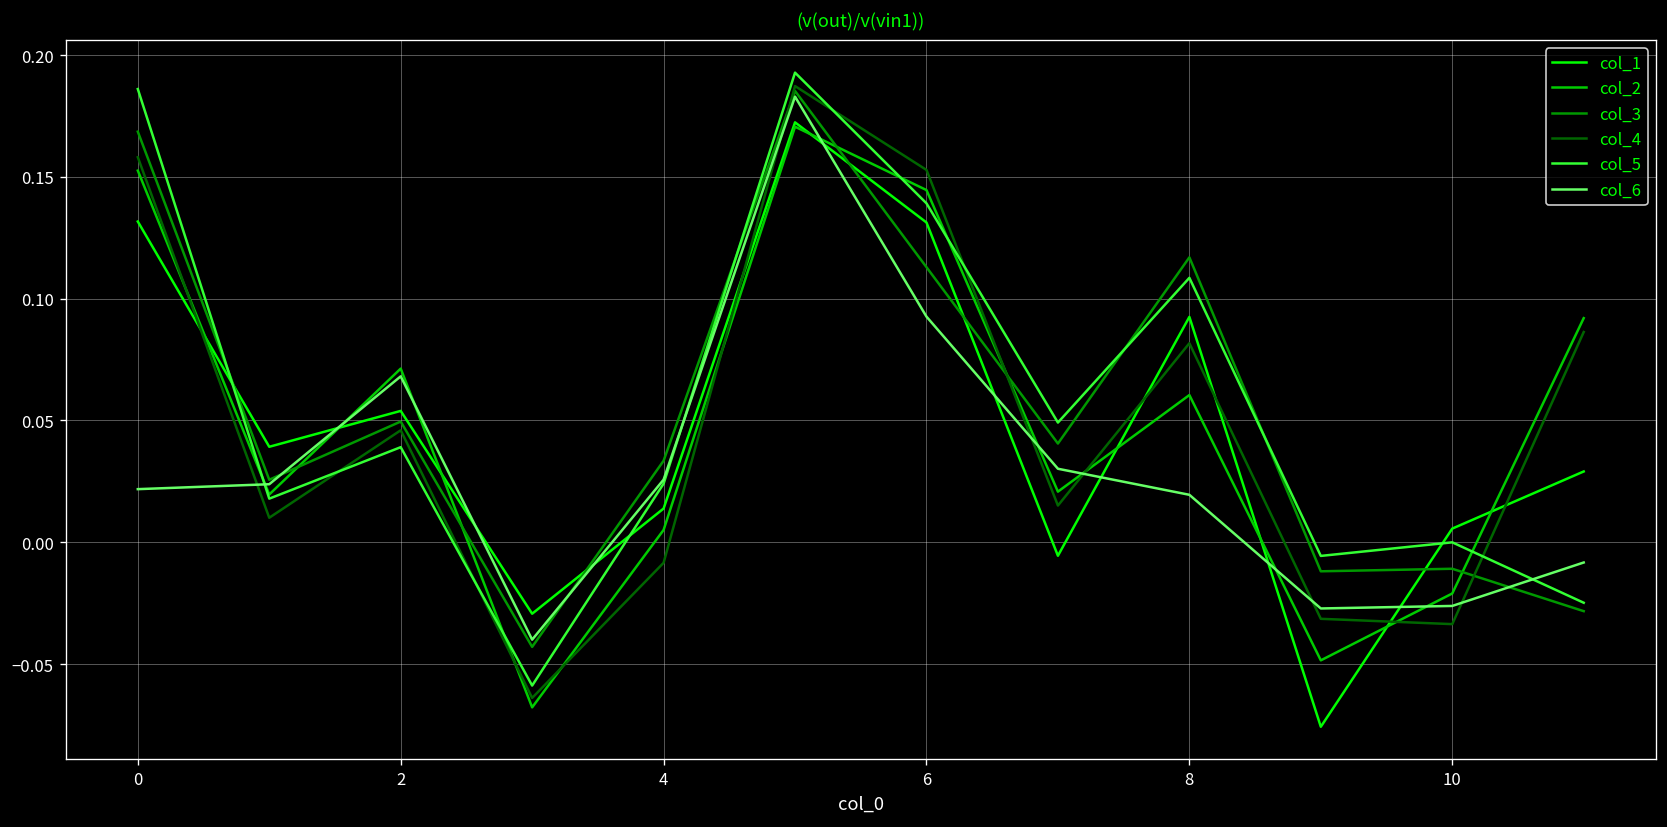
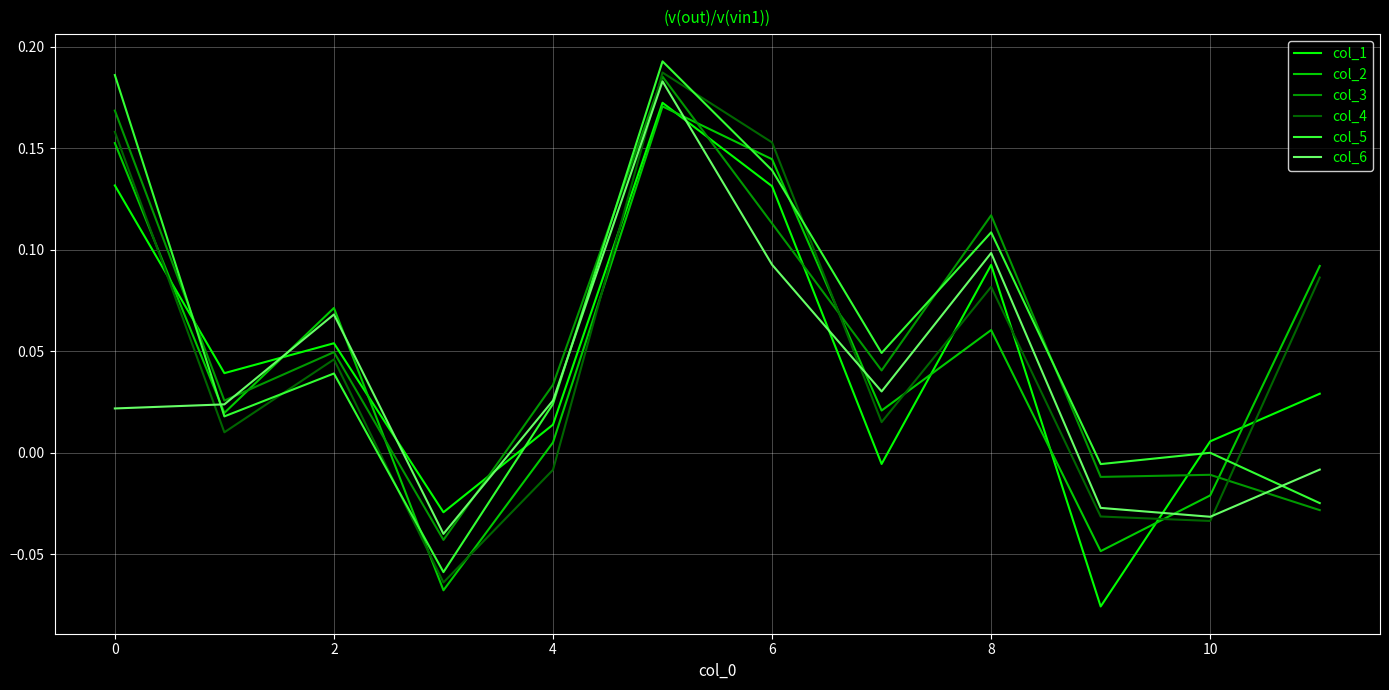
  {
    "col_5": {
      "0": 0.186,
      "2": 0.039,
      "4": 0.024,
      "6": 0.139,
      "8": 0.109,
      "10": 0.000
    },
    "col_6": {
      "0": 0.022,
      "2": 0.068,
      "4": 0.026,
      "6": 0.093,
-     "8": 0.019,
-     "10": -0.026
+     "8": 0.098,
+     "10": -0.032
    }
  }
